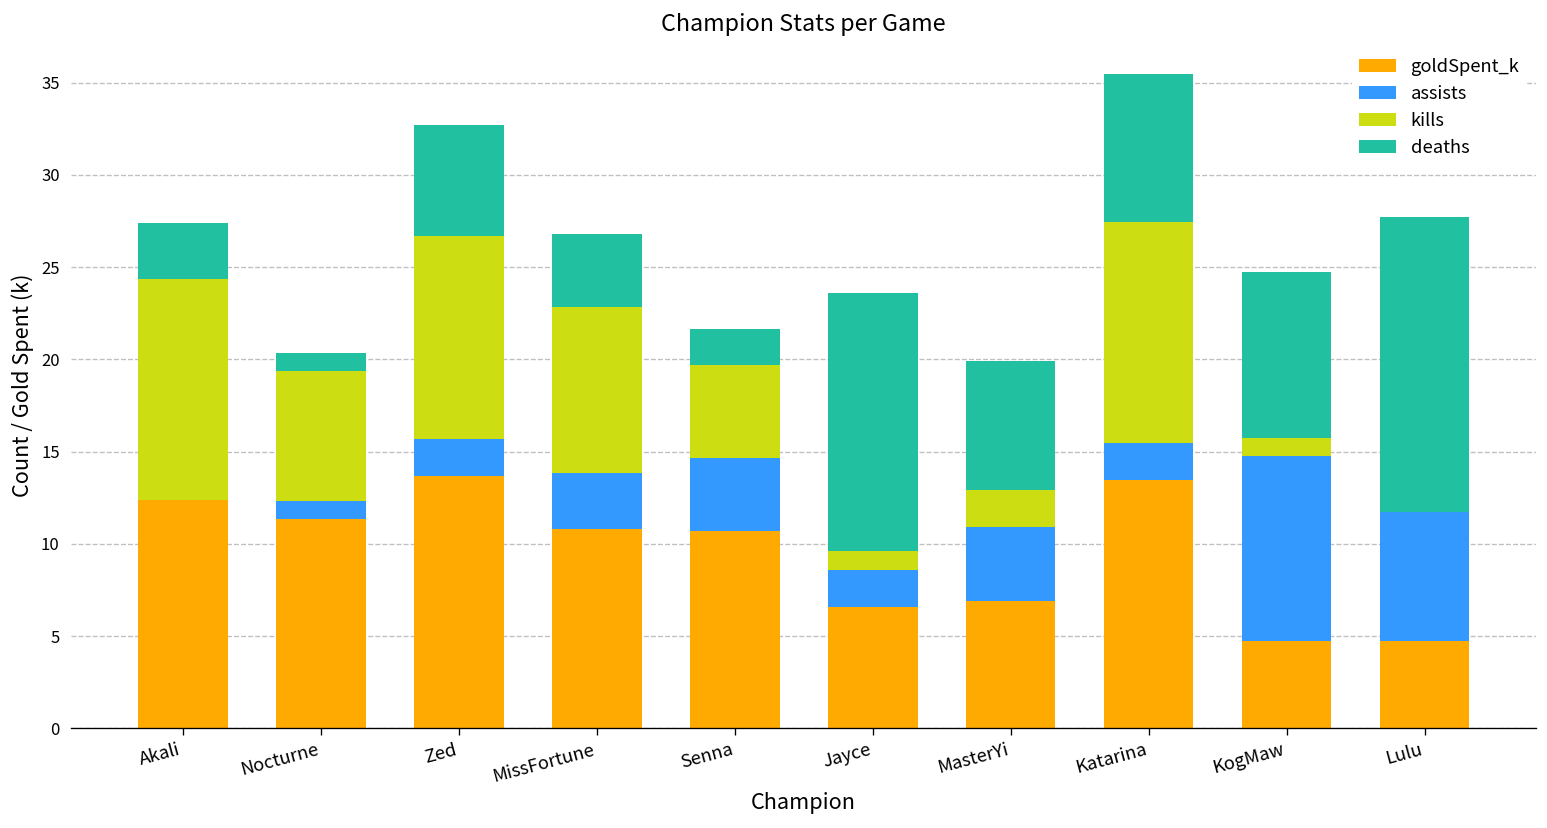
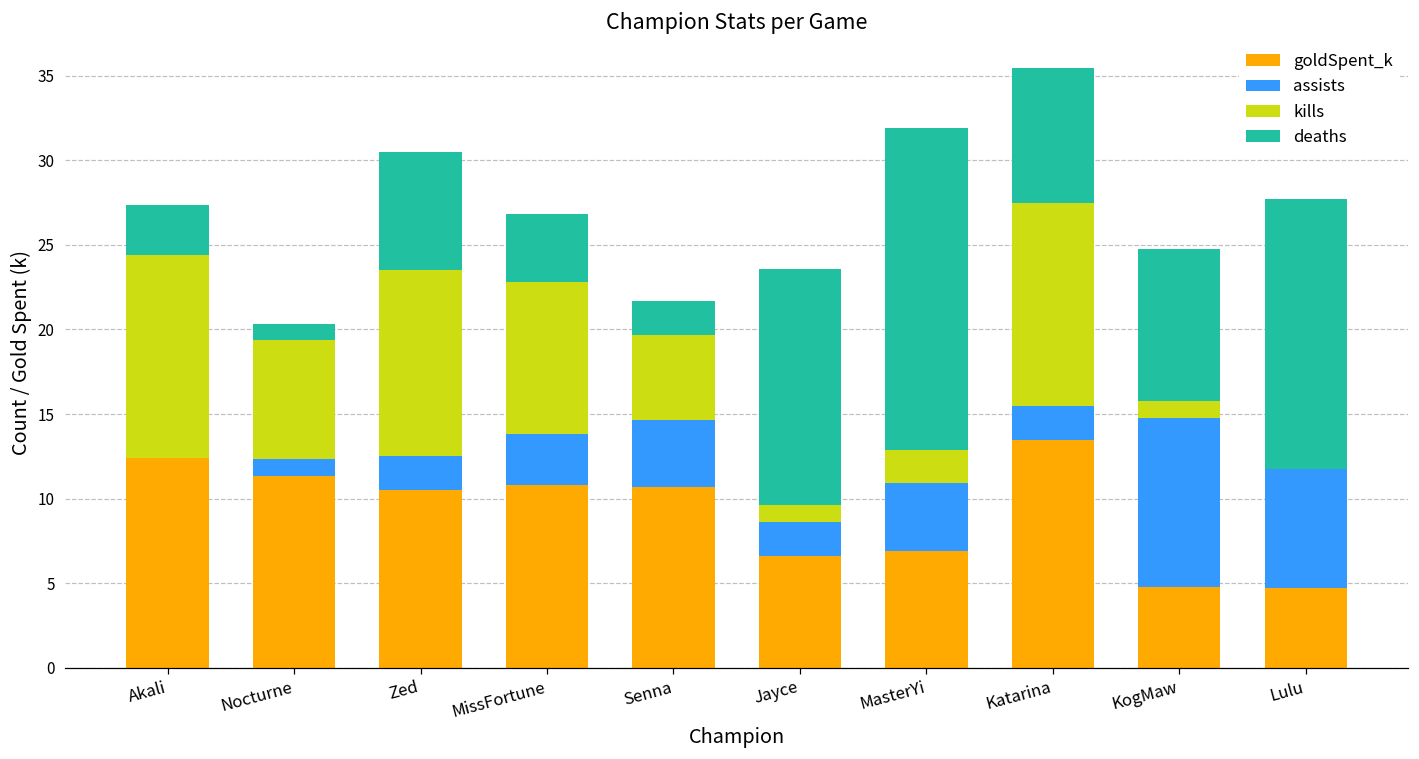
  {
    "goldSpent_k": {
      "Akali": 12.4,
      "Nocturne": 11.4,
-     "Zed": 13.7,
+     "Zed": 10.5,
      "MissFortune": 10.8,
      "Senna": 10.7,
      "Jayce": 6.6,
      "MasterYi": 6.9,
      "Katarina": 13.5,
      "KogMaw": 4.8,
      "Lulu": 4.7
    },
    "assists": {
      "Akali": 0.0,
      "Nocturne": 1.0,
      "Zed": 2.0,
      "MissFortune": 3.0,
      "Senna": 4.0,
      "Jayce": 2.0,
      "MasterYi": 4.0,
      "Katarina": 2.0,
      "KogMaw": 10.0,
      "Lulu": 7.0
    },
    "kills": {
      "Akali": 12.0,
      "Nocturne": 7.0,
      "Zed": 11.0,
      "MissFortune": 9.0,
      "Senna": 5.0,
      "Jayce": 1.0,
      "MasterYi": 2.0,
      "Katarina": 12.0,
      "KogMaw": 1.0,
      "Lulu": 0.0
    },
    "deaths": {
      "Akali": 3,
      "Nocturne": 1,
-     "Zed": 6,
+     "Zed": 7,
      "MissFortune": 4,
      "Senna": 2,
      "Jayce": 14,
-     "MasterYi": 7,
+     "MasterYi": 19,
      "Katarina": 8,
      "KogMaw": 9,
      "Lulu": 16
    }
  }
